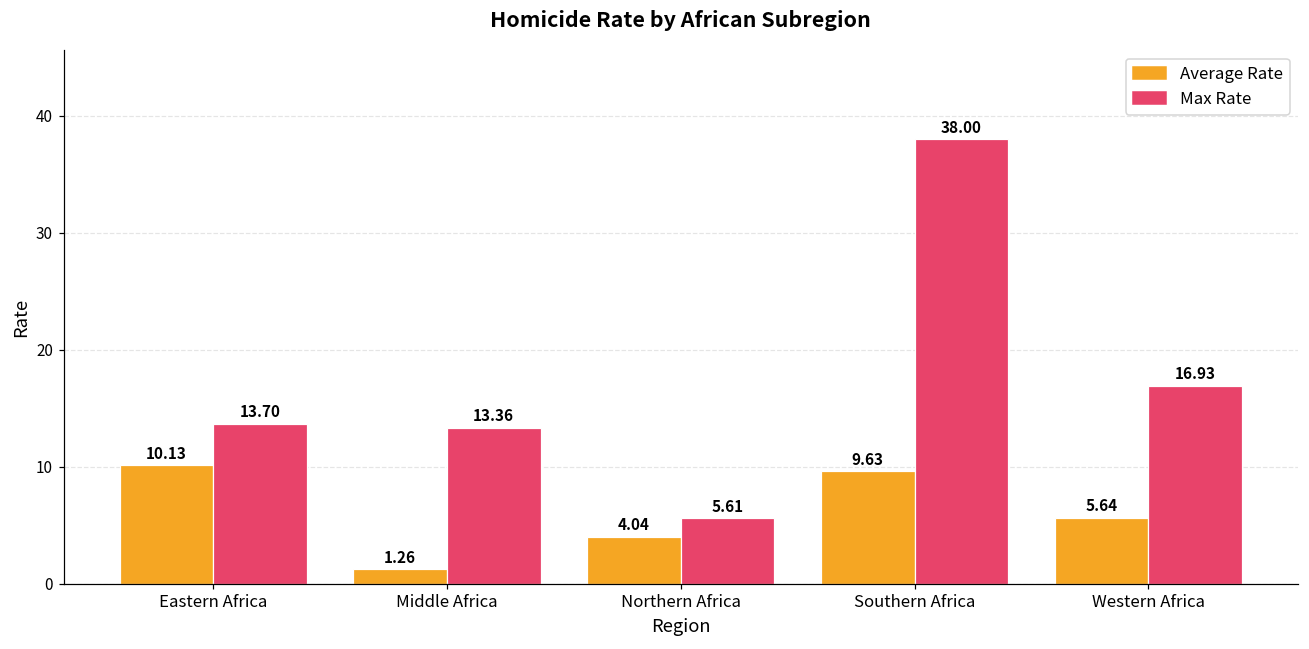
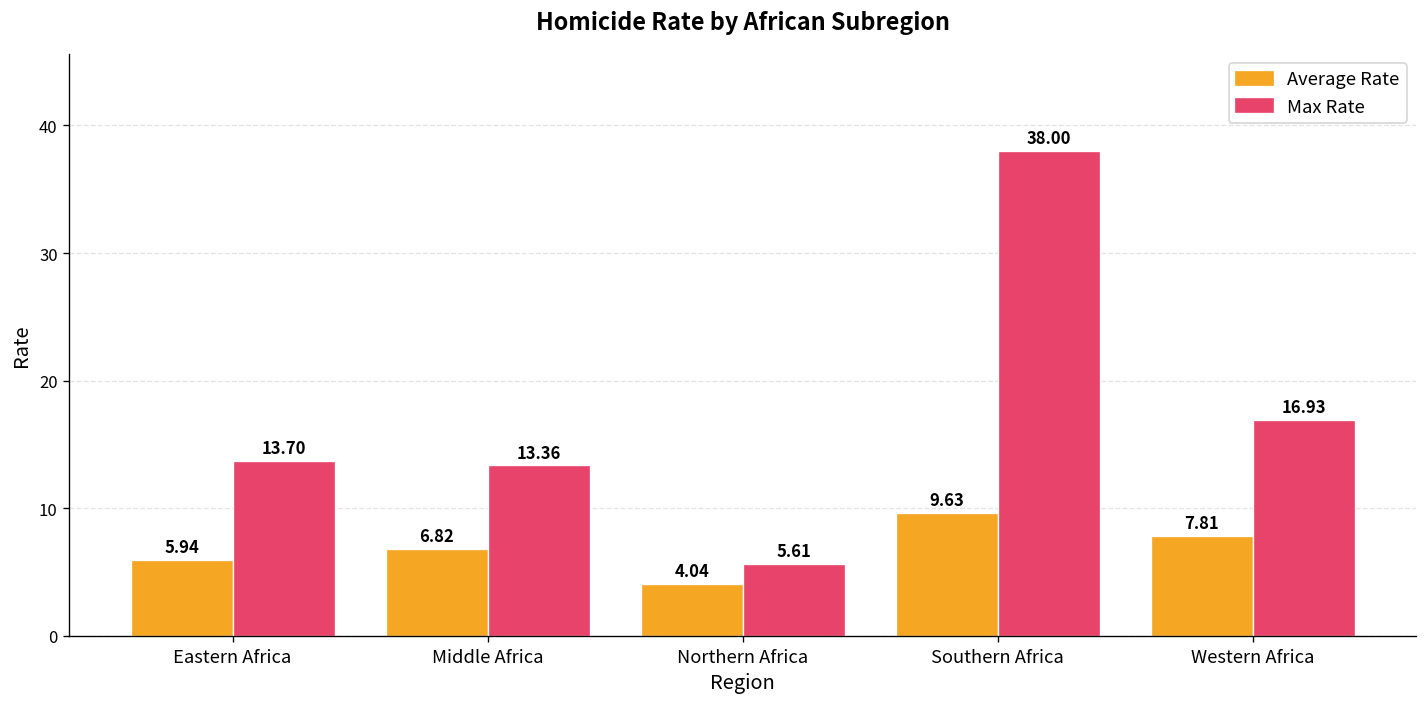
  {
    "Average Rate": {
-     "Eastern Africa": 10.13,
-     "Middle Africa": 1.26,
+     "Eastern Africa": 5.94,
+     "Middle Africa": 6.82,
      "Northern Africa": 4.04,
      "Southern Africa": 9.63,
-     "Western Africa": 5.64
+     "Western Africa": 7.81
    },
    "Max Rate": {
      "Eastern Africa": 13.70,
      "Middle Africa": 13.36,
      "Northern Africa": 5.61,
      "Southern Africa": 38.00,
      "Western Africa": 16.93
    }
  }
